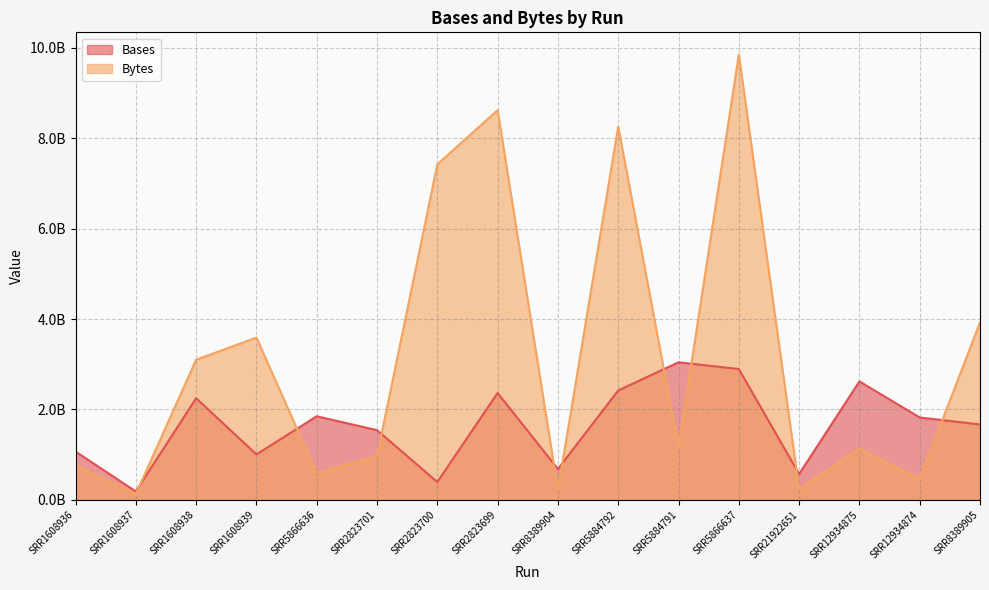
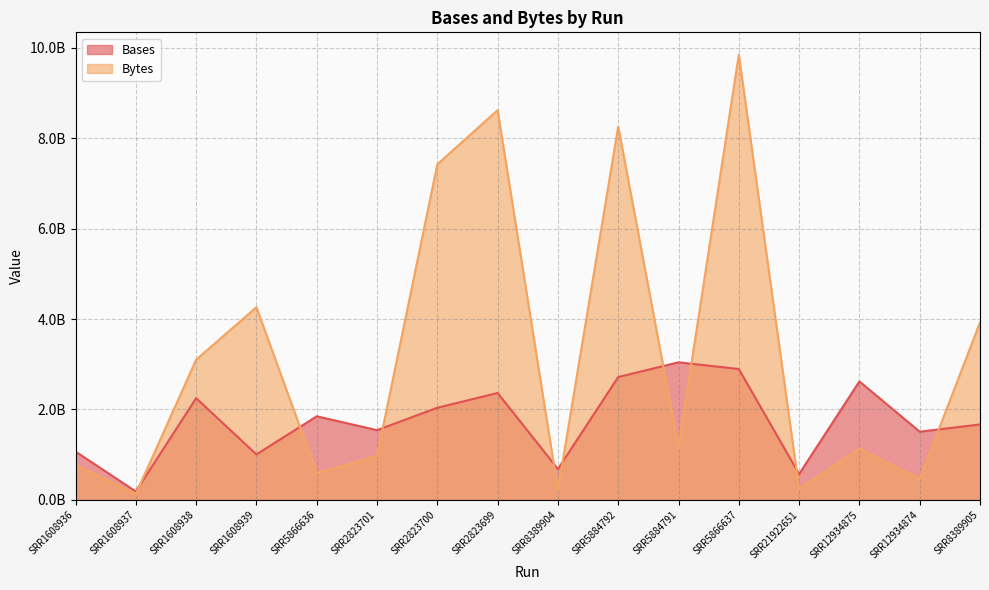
  {
    "Bases": {
      "SRR1608936": 1100000000,
      "SRR1608938": 2200000000,
      "SRR1608939": 1000000000,
      "SRR5866636": 1800000000,
      "SRR2823701": 1500000000,
-     "SRR2823700": 400000000,
+     "SRR2823700": 2000000000,
      "SRR2823699": 2400000000,
      "SRR8389904": 700000000,
-     "SRR5884792": 2400000000,
+     "SRR5884792": 2700000000,
      "SRR5884791": 3000000000,
      "SRR5866637": 2900000000,
      "SRR21922651": 600000000,
      "SRR12934875": 2600000000,
-     "SRR12934874": 1800000000,
+     "SRR12934874": 1500000000,
      "SRR8389905": 1700000000
    },
    "Bytes": {
      "SRR1608936": 800000000,
      "SRR1608938": 3100000000,
-     "SRR1608939": 3600000000,
+     "SRR1608939": 4300000000,
      "SRR5866636": 600000000,
      "SRR2823701": 1000000000,
      "SRR2823700": 7400000000,
      "SRR2823699": 8600000000,
      "SRR8389904": 200000000,
      "SRR5884792": 8300000000,
      "SRR5884791": 1200000000,
      "SRR5866637": 9800000000,
      "SRR21922651": 200000000,
      "SRR12934875": 1100000000,
      "SRR12934874": 500000000,
      "SRR8389905": 3900000000
    }
  }
